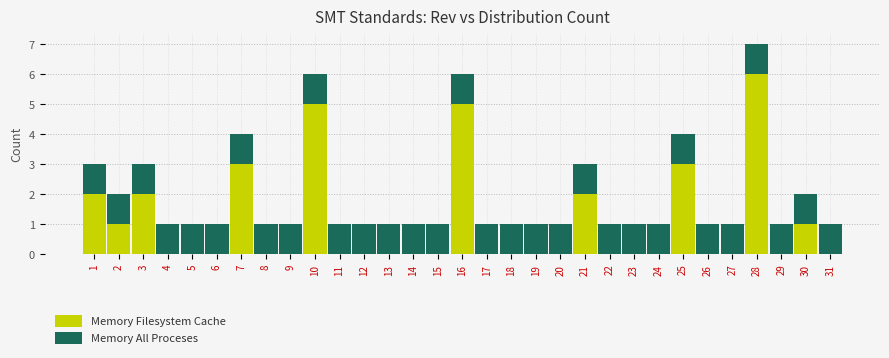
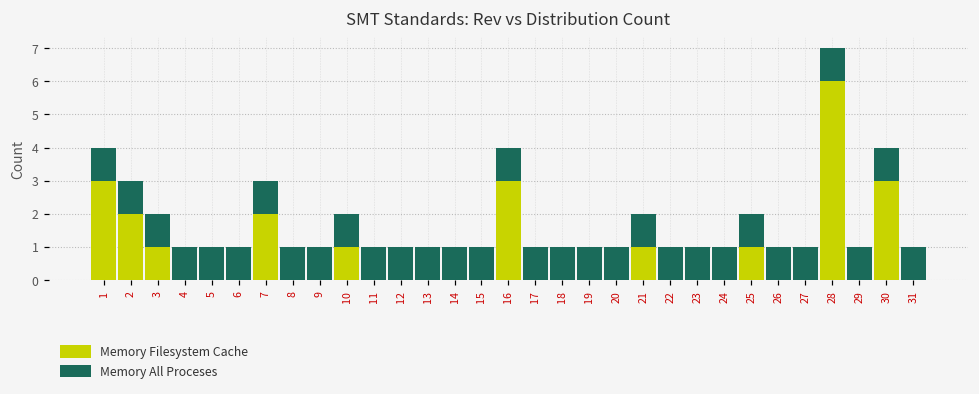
  {
    "Memory Filesystem Cache": {
-     "1": 2,
-     "2": 1,
-     "3": 2,
+     "1": 3,
+     "2": 2,
+     "3": 1,
      "4": 0,
      "5": 0,
      "6": 0,
-     "7": 3,
+     "7": 2,
      "8": 0,
      "9": 0,
-     "10": 5,
+     "10": 1,
      "11": 0,
      "12": 0,
      "13": 0,
      "14": 0,
      "15": 0,
-     "16": 5,
+     "16": 3,
      "17": 0,
      "18": 0,
      "19": 0,
      "20": 0,
-     "21": 2,
+     "21": 1,
      "22": 0,
      "23": 0,
      "24": 0,
-     "25": 3,
+     "25": 1,
      "26": 0,
      "27": 0,
      "28": 6,
      "29": 0,
-     "30": 1,
+     "30": 3,
      "31": 0
    },
    "Memory All Proceses": {
      "1": 1,
      "2": 1,
      "3": 1,
      "4": 1,
      "5": 1,
      "6": 1,
      "7": 1,
      "8": 1,
      "9": 1,
      "10": 1,
      "11": 1,
      "12": 1,
      "13": 1,
      "14": 1,
      "15": 1,
      "16": 1,
      "17": 1,
      "18": 1,
      "19": 1,
      "20": 1,
      "21": 1,
      "22": 1,
      "23": 1,
      "24": 1,
      "25": 1,
      "26": 1,
      "27": 1,
      "28": 1,
      "29": 1,
      "30": 1,
      "31": 1
    }
  }
